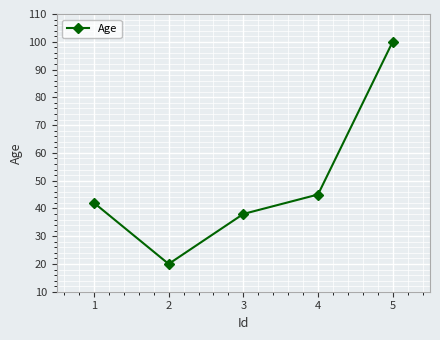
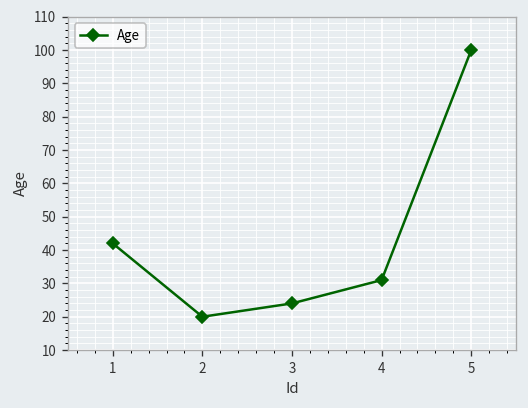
  {
    "1": 42,
    "2": 20,
-   "3": 38,
-   "4": 45,
+   "3": 24,
+   "4": 31,
    "5": 100
  }
